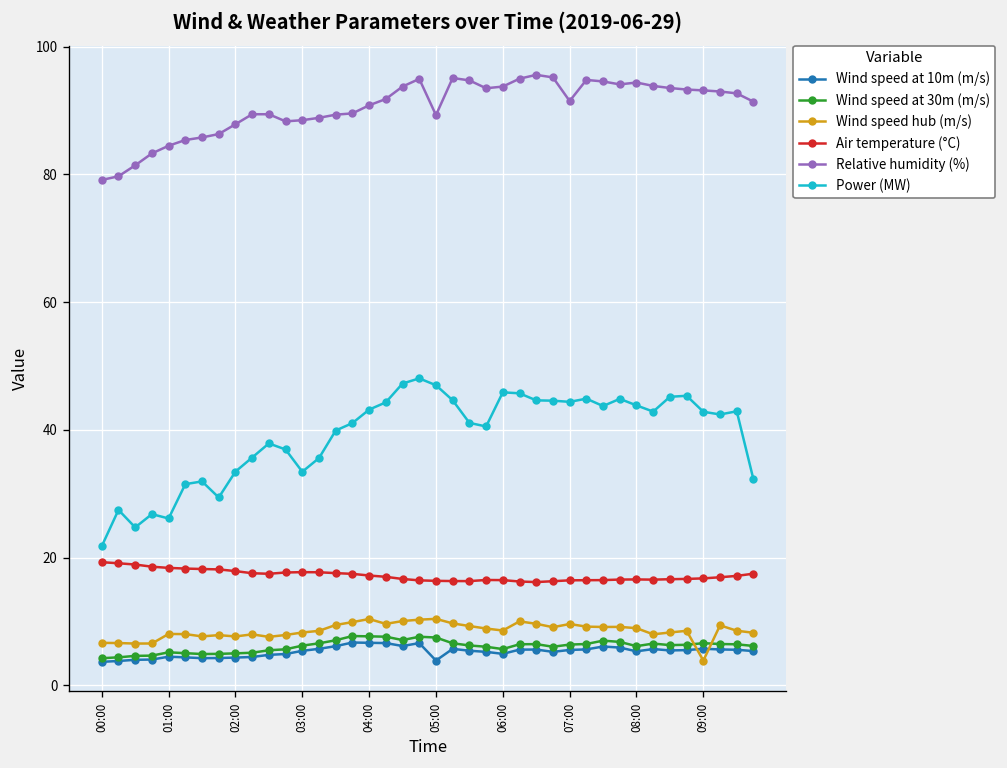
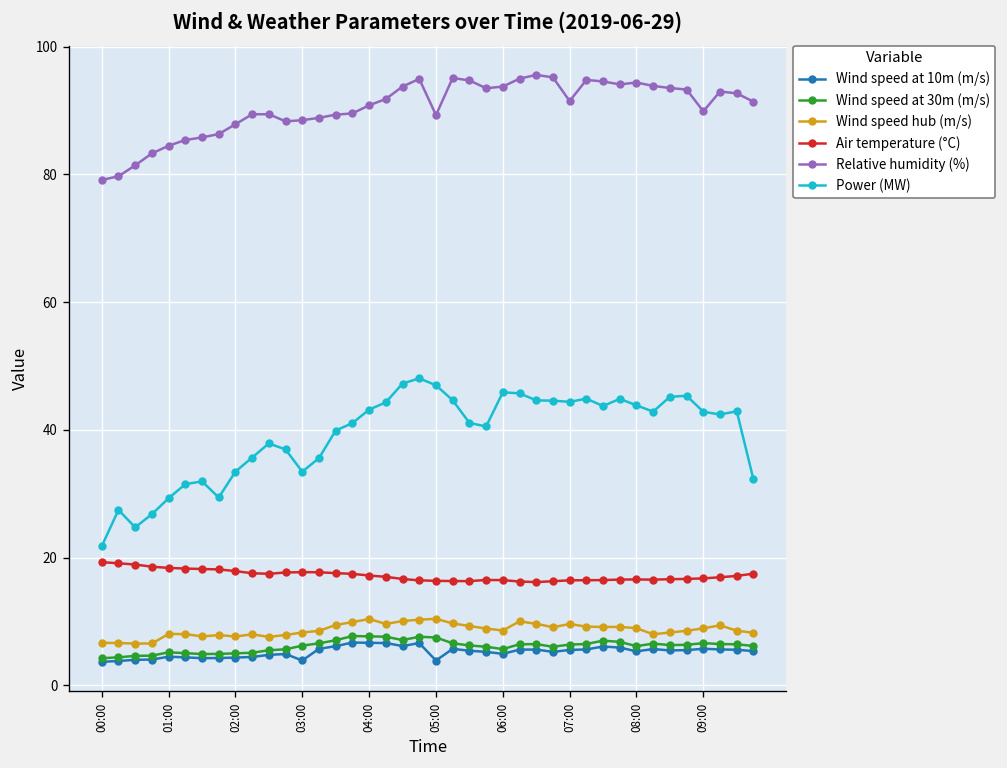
  {
    "Wind speed at 10m (m/s)": {
      "00:00": 4,
      "01:00": 5,
      "02:00": 4,
-     "03:00": 5,
+     "03:00": 4,
      "04:00": 7,
      "05:00": 4,
      "06:00": 5,
      "07:00": 6,
      "08:00": 5,
      "09:00": 6
    },
    "Wind speed at 30m (m/s)": {
      "00:00": 4,
      "01:00": 5,
      "02:00": 5,
      "03:00": 6,
      "04:00": 8,
      "05:00": 8,
      "06:00": 6,
      "07:00": 6,
      "08:00": 6,
      "09:00": 7
    },
    "Wind speed hub (m/s)": {
      "00:00": 7,
      "01:00": 8,
      "02:00": 8,
      "03:00": 8,
      "04:00": 10,
      "05:00": 10,
      "06:00": 9,
      "07:00": 10,
      "08:00": 9,
-     "09:00": 4
+     "09:00": 9
    },
    "Air temperature (°C)": {
      "00:00": 19,
      "01:00": 18,
      "02:00": 18,
      "03:00": 18,
      "04:00": 17,
      "05:00": 16,
      "06:00": 16,
      "07:00": 16,
      "08:00": 17,
      "09:00": 17
    },
    "Relative humidity (%)": {
      "00:00": 79,
      "01:00": 85,
      "02:00": 88,
      "03:00": 89,
      "04:00": 91,
      "05:00": 89,
      "06:00": 94,
      "07:00": 92,
      "08:00": 94,
-     "09:00": 93
+     "09:00": 90
    },
    "Power (MW)": {
      "00:00": 22,
-     "01:00": 26,
+     "01:00": 29,
      "02:00": 33,
      "03:00": 33,
      "04:00": 43,
      "05:00": 47,
      "06:00": 46,
      "07:00": 44,
      "08:00": 44,
      "09:00": 43
    }
  }
